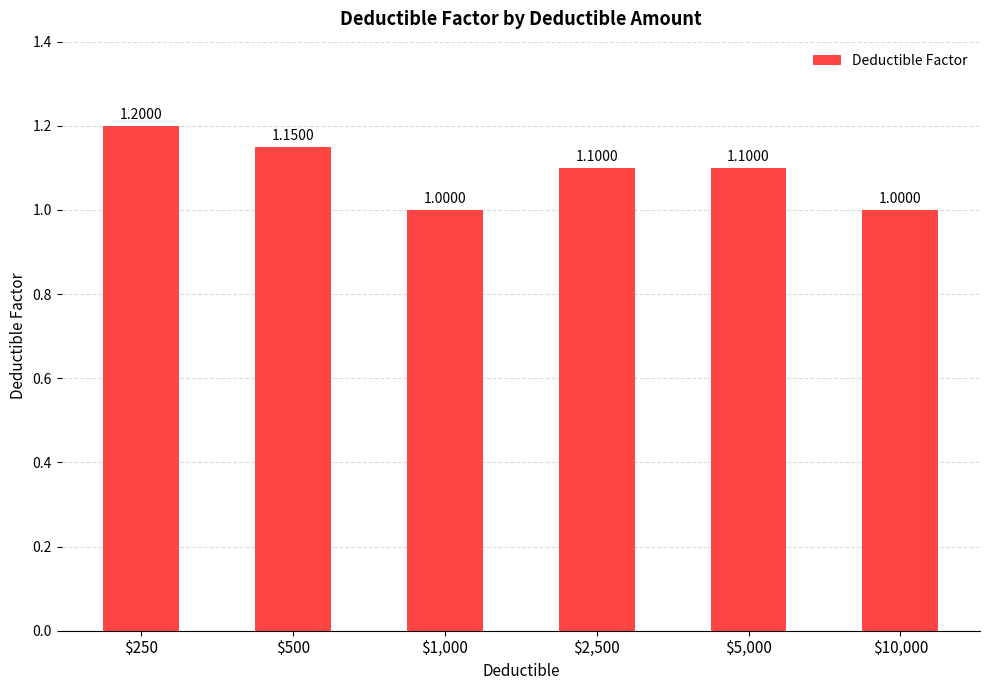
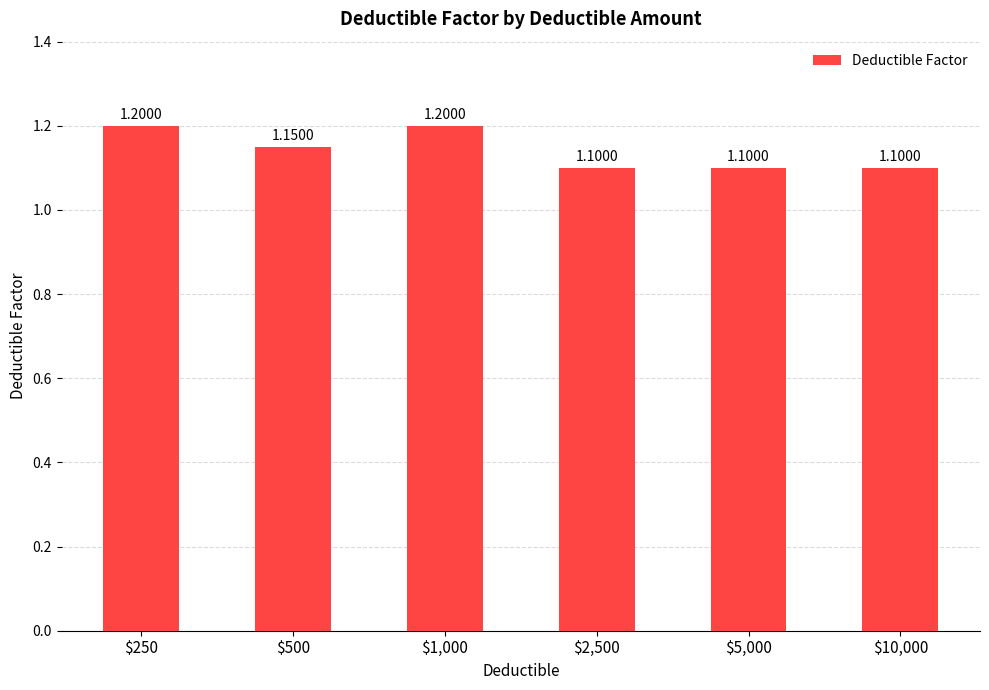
  {
    "$250": 1.2000,
    "$500": 1.1500,
-   "$1,000": 1.0000,
+   "$1,000": 1.2000,
    "$2,500": 1.1000,
    "$5,000": 1.1000,
-   "$10,000": 1.0000
+   "$10,000": 1.1000
  }
